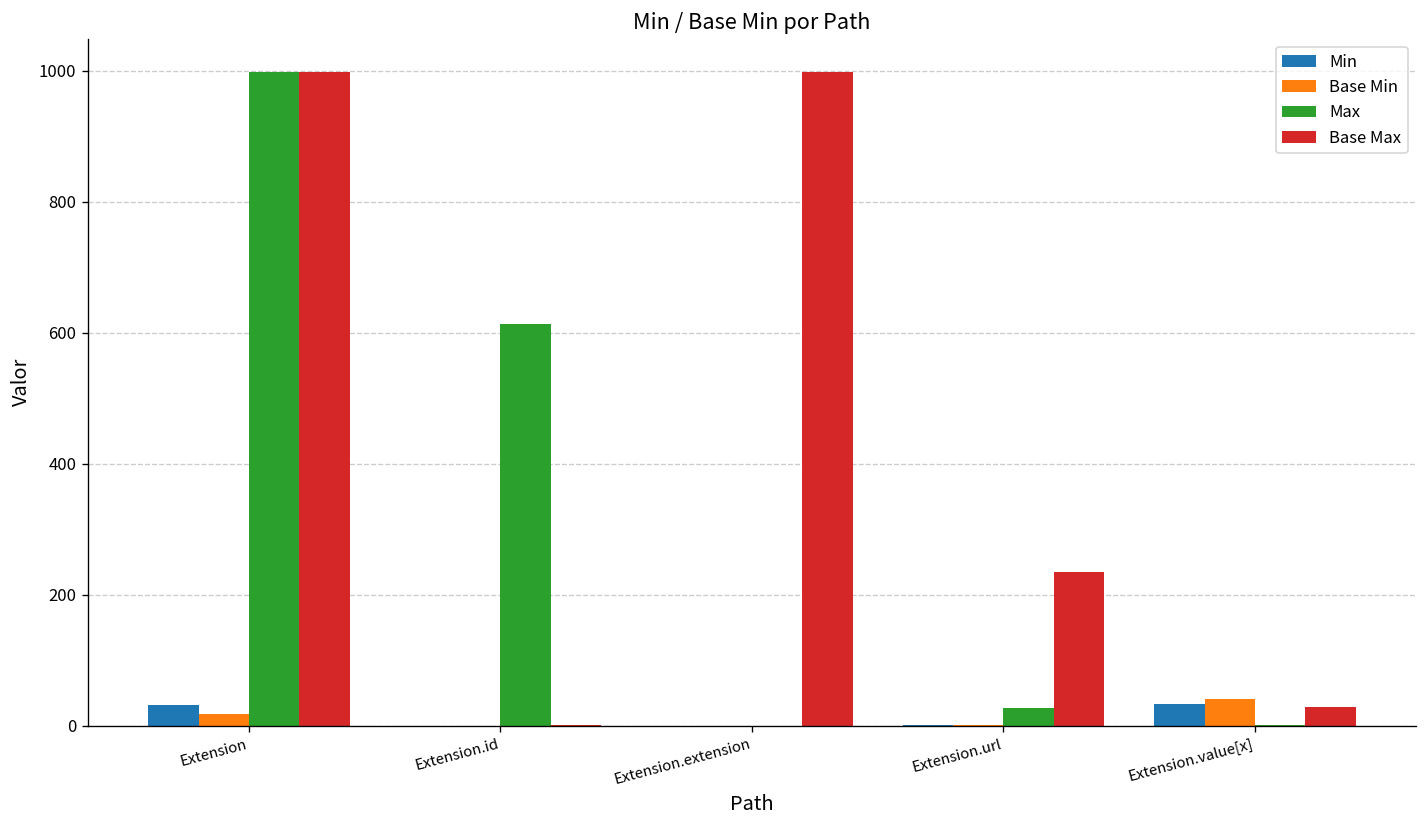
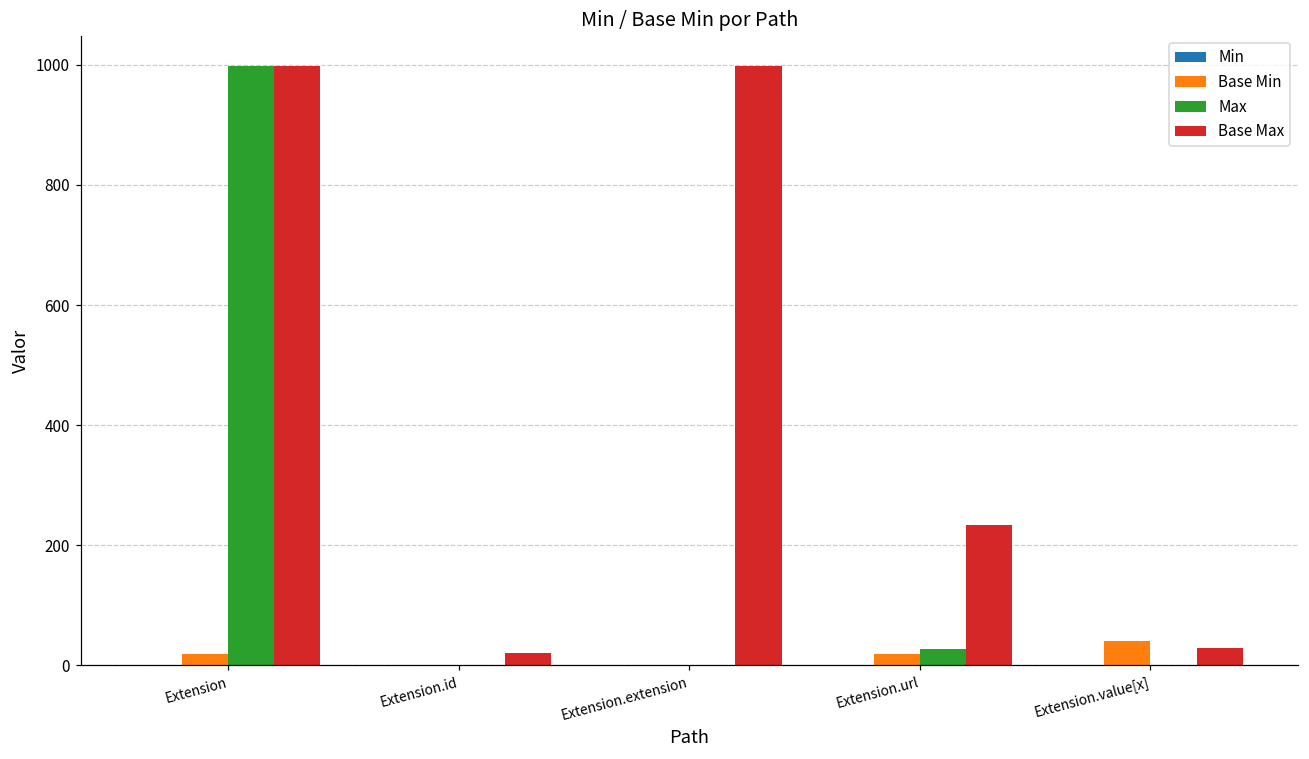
  {
    "Min": {
-     "Extension": 30,
+     "Extension": 0,
      "Extension.id": 0,
      "Extension.extension": 0,
-     "Extension.value[x]": 30
+     "Extension.value[x]": 0
    },
    "Base Min": {
      "Extension": 20,
      "Extension.id": 0,
      "Extension.extension": 0,
-     "Extension.url": 0,
+     "Extension.url": 20,
      "Extension.value[x]": 40
    },
    "Max": {
      "Extension": 1000,
-     "Extension.id": 610,
+     "Extension.id": 0,
      "Extension.extension": 0,
      "Extension.url": 30
    },
    "Base Max": {
      "Extension": 1000,
-     "Extension.id": 0,
+     "Extension.id": 20,
      "Extension.extension": 1000,
      "Extension.url": 230,
      "Extension.value[x]": 30
    }
  }
